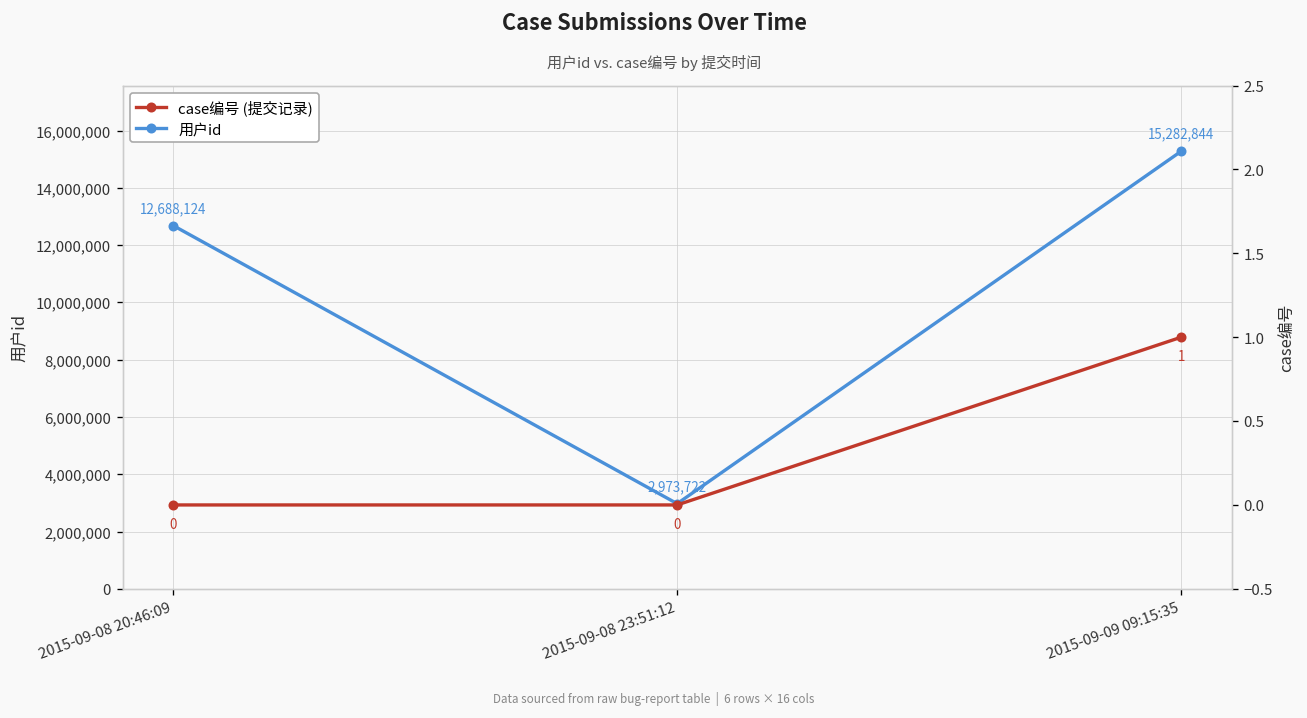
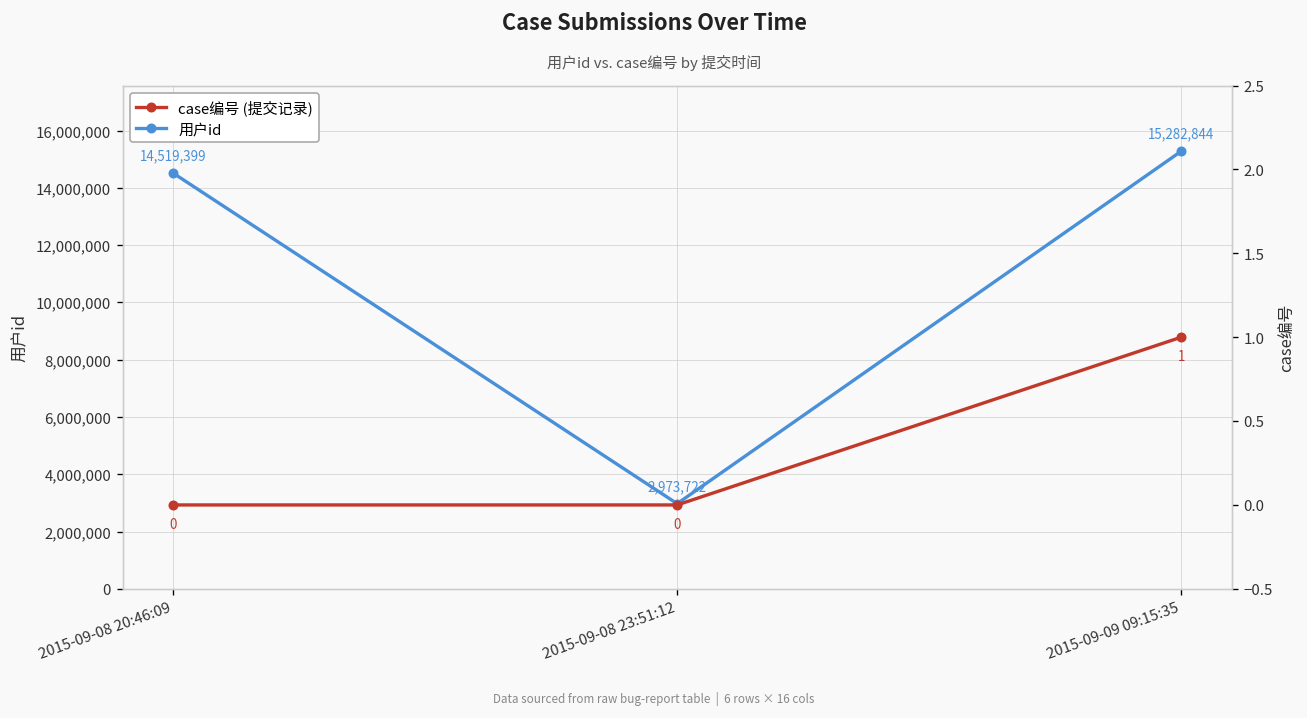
  {
    "用户id": {
-     "2015-09-08 20:46:09": "12,688,124",
+     "2015-09-08 20:46:09": "14,519,399",
      "2015-09-08 23:51:12": "2,973,722",
      "2015-09-09 09:15:35": "15,282,844"
    }
  }
